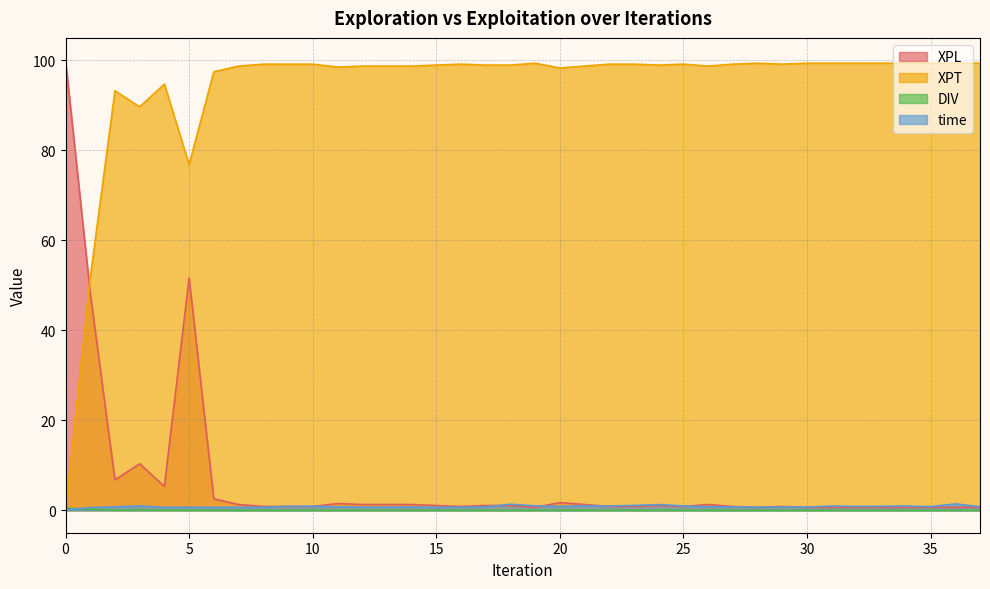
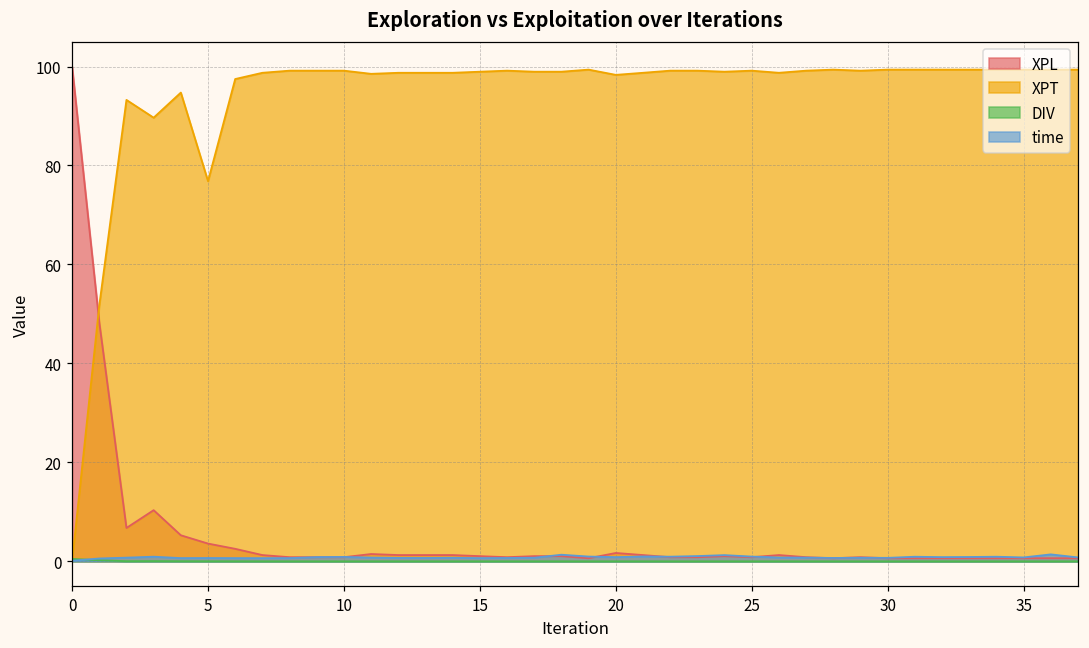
  {
    "XPL": {
      "0": 100,
-     "5": 52,
+     "5": 4,
      "20": 2
    },
    "XPT": {
      "5": 77,
      "10": 99,
      "15": 99,
      "20": 98,
      "25": 99,
      "30": 99
    },
    "DIV": {
      "5": 0,
      "10": 0,
      "15": 0,
      "20": 0,
      "25": 0,
      "30": 0,
      "35": 0
    },
    "time": {
      "5": 1,
      "20": 1
    }
  }
